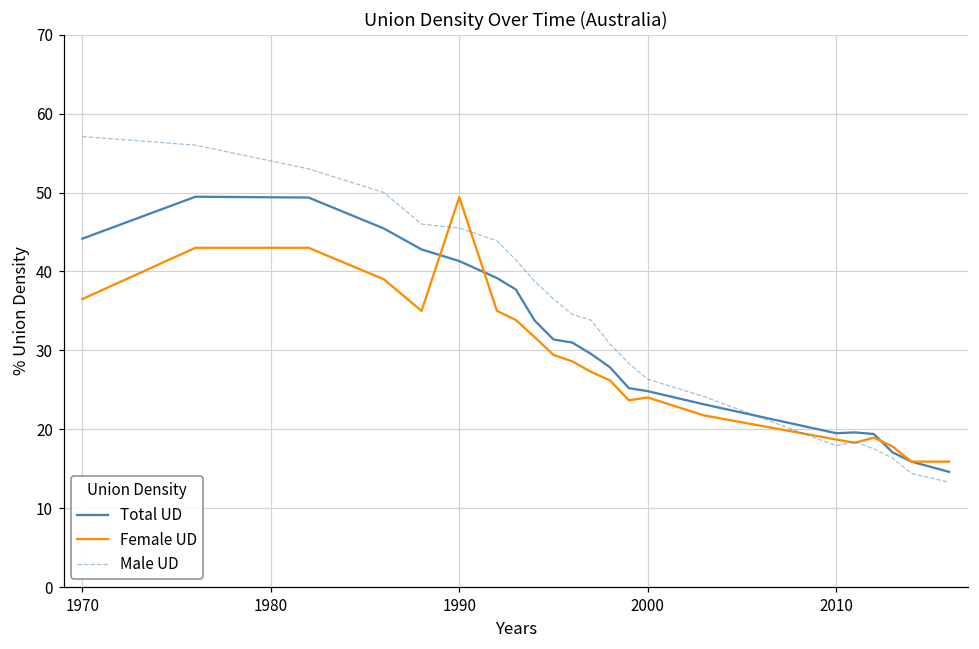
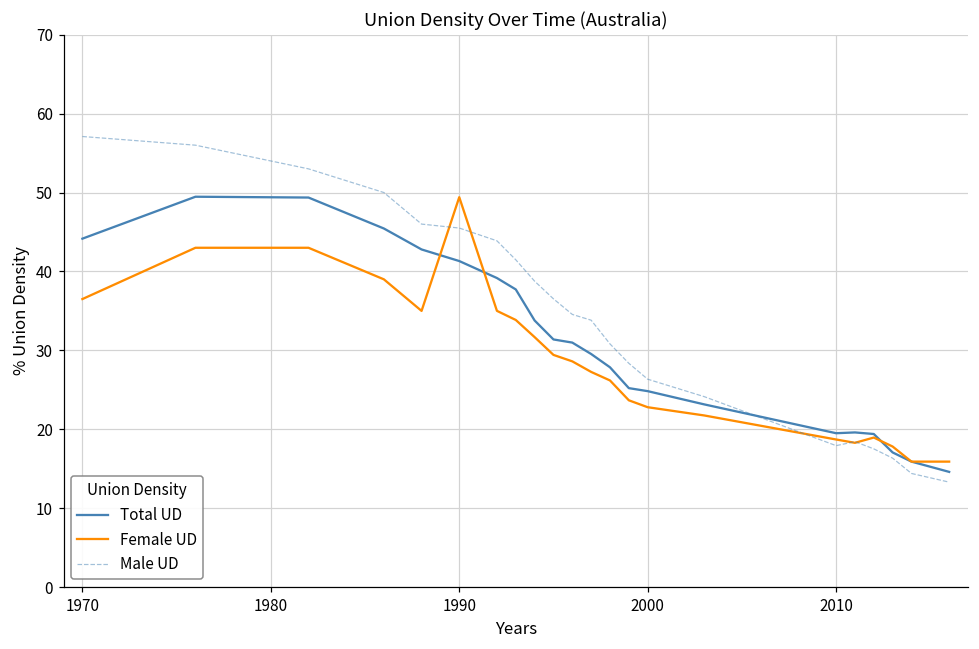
  {
    "Female UD": {
      "1970": 37,
      "1990": 49,
-     "2000": 24,
+     "2000": 23,
      "2010": 19
    }
  }
